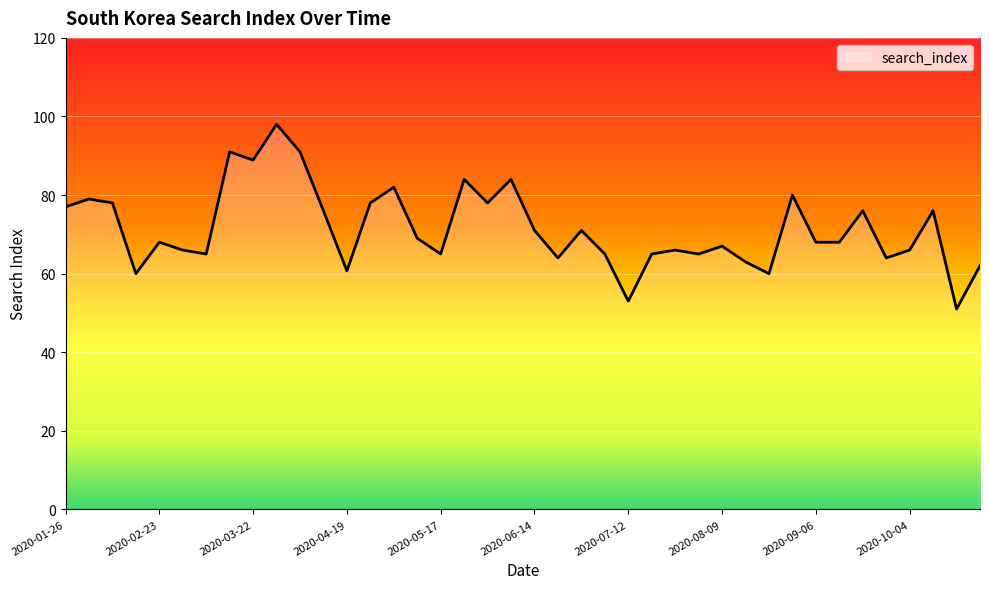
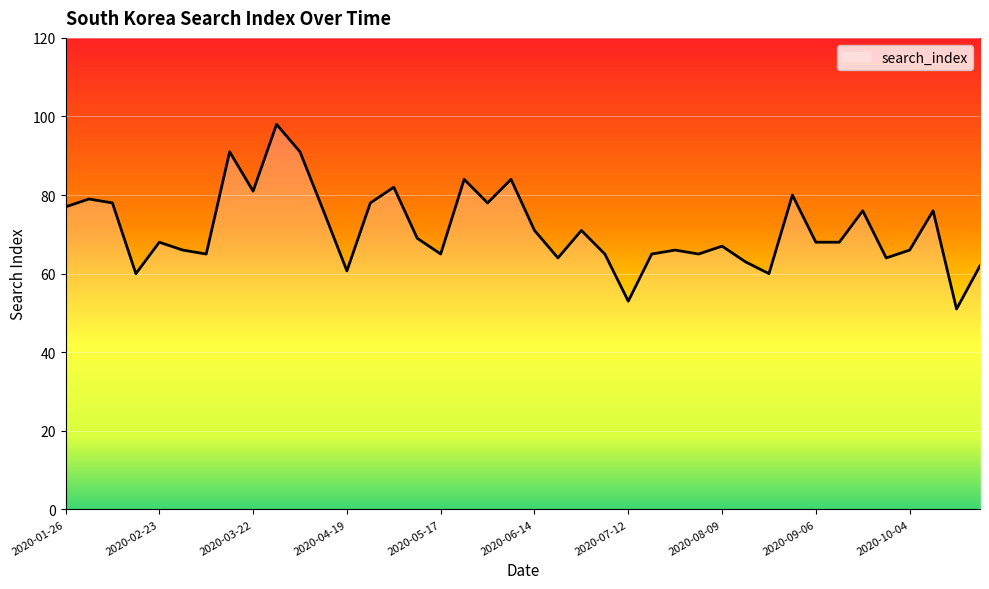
  {
    "2020-01-26": 77,
    "2020-02-23": 68,
-   "2020-03-22": 89,
+   "2020-03-22": 81,
    "2020-04-19": 61,
    "2020-05-17": 65,
    "2020-06-14": 71,
    "2020-07-12": 53,
    "2020-08-09": 67,
    "2020-09-06": 68,
    "2020-10-04": 66
  }
